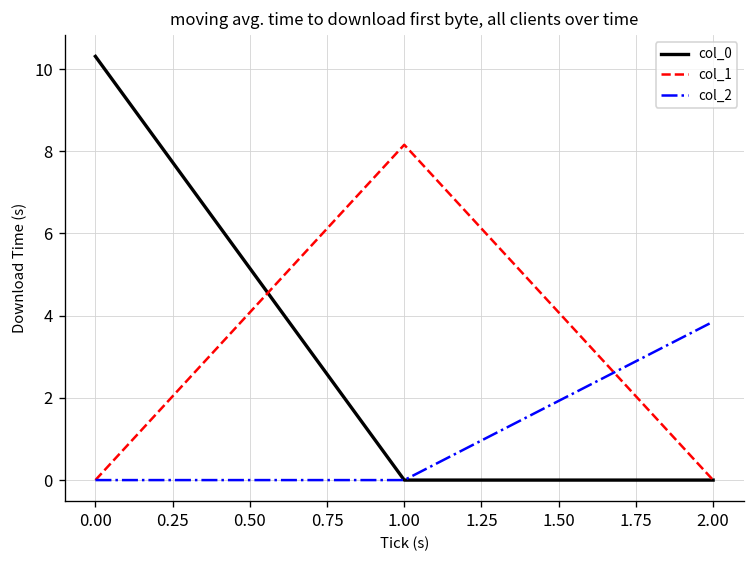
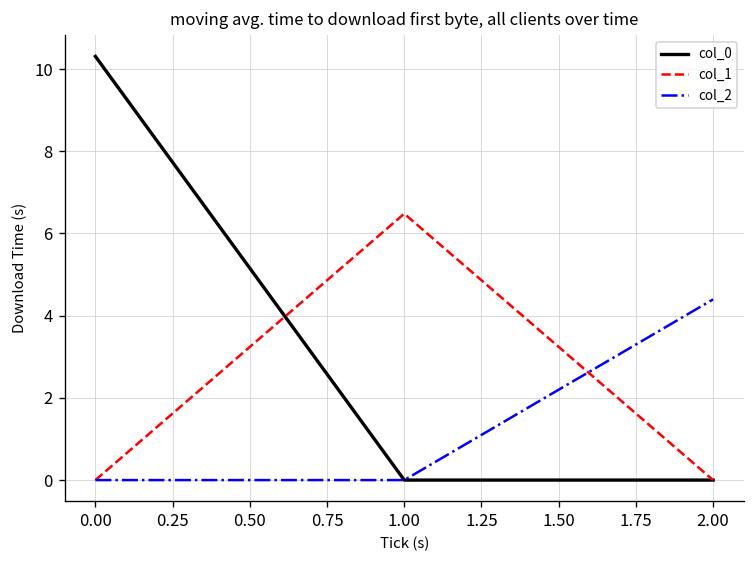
  {
    "col_0": {
      "0.00": 10.3
    },
    "col_1": {
-     "1.00": 8.2
+     "1.00": 6.5
    },
    "col_2": {
-     "2.00": 3.9
+     "2.00": 4.4
    }
  }
